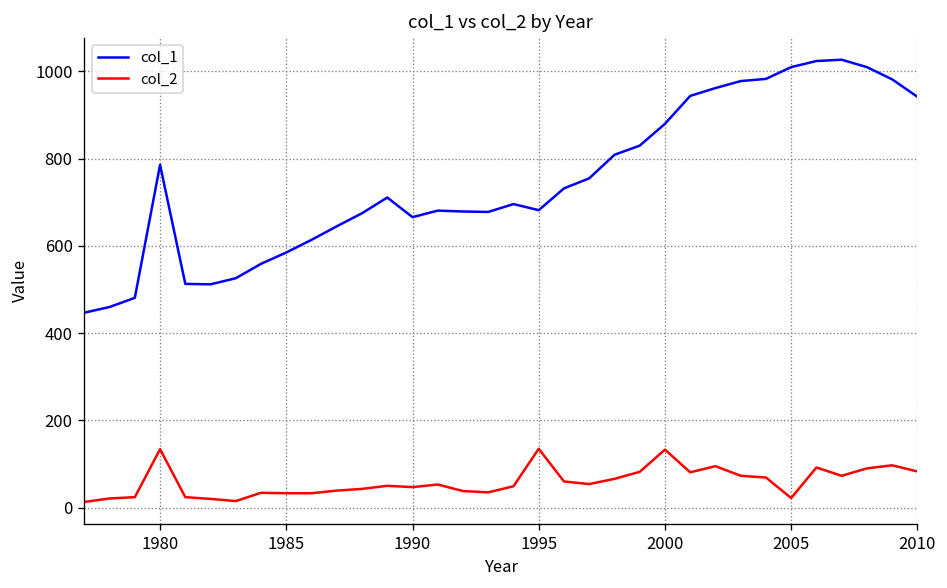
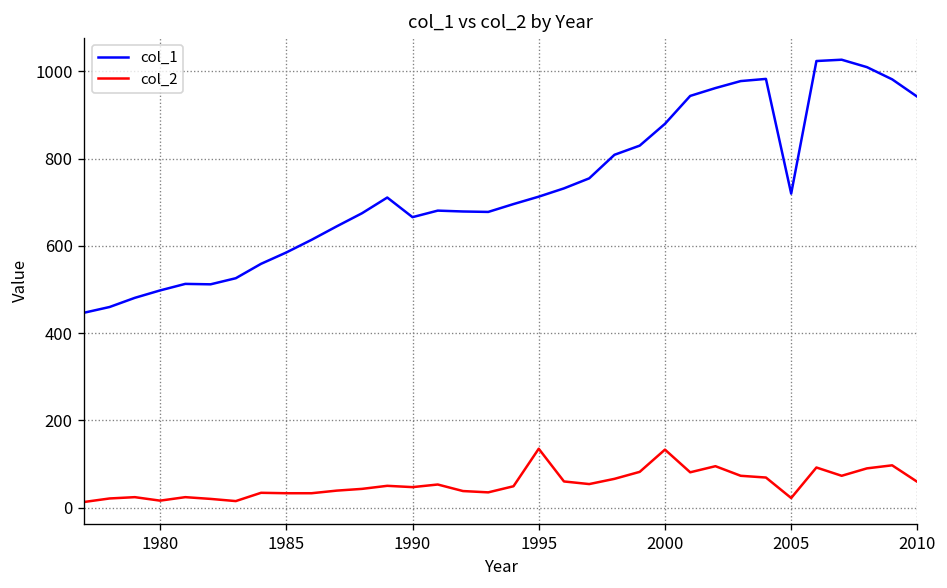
  {
    "col_1": {
-     "1980": 790,
+     "1980": 500,
      "1985": 590,
      "1990": 670,
-     "1995": 680,
+     "1995": 710,
      "2000": 880,
-     "2005": 1010,
+     "2005": 720,
      "2010": 940
    },
    "col_2": {
-     "1980": 130,
+     "1980": 20,
      "1985": 30,
      "1990": 50,
      "1995": 140,
      "2000": 130,
      "2005": 20,
-     "2010": 80
+     "2010": 60
    }
  }
